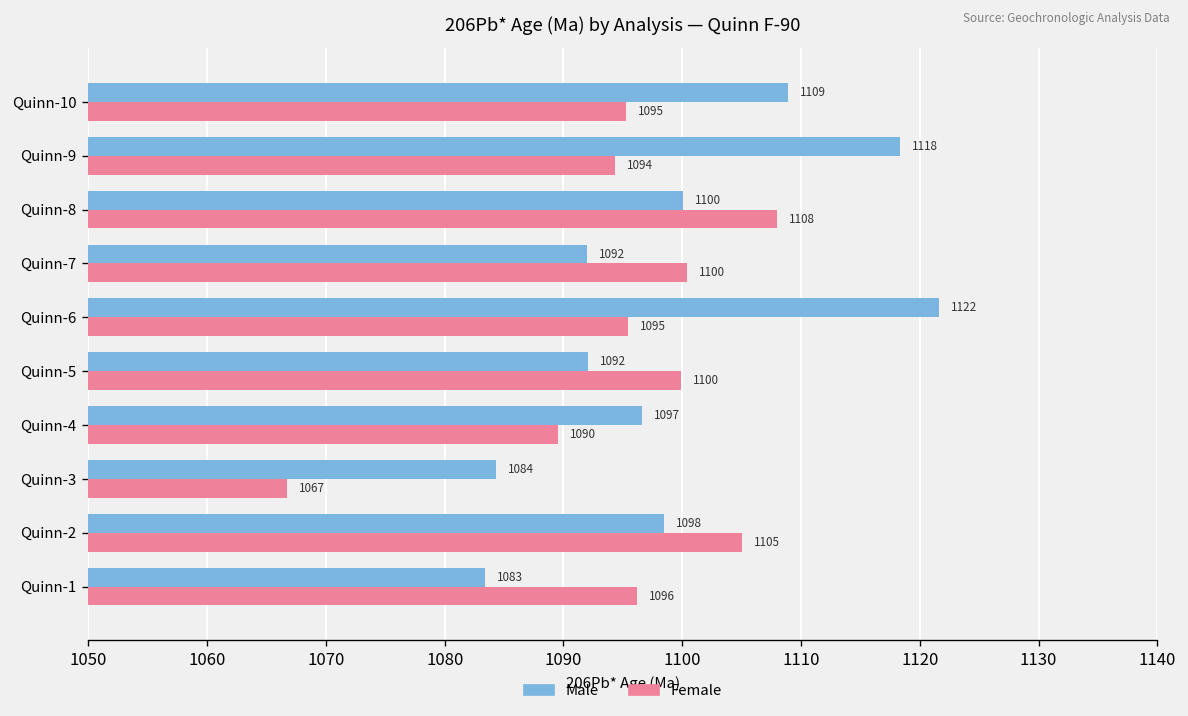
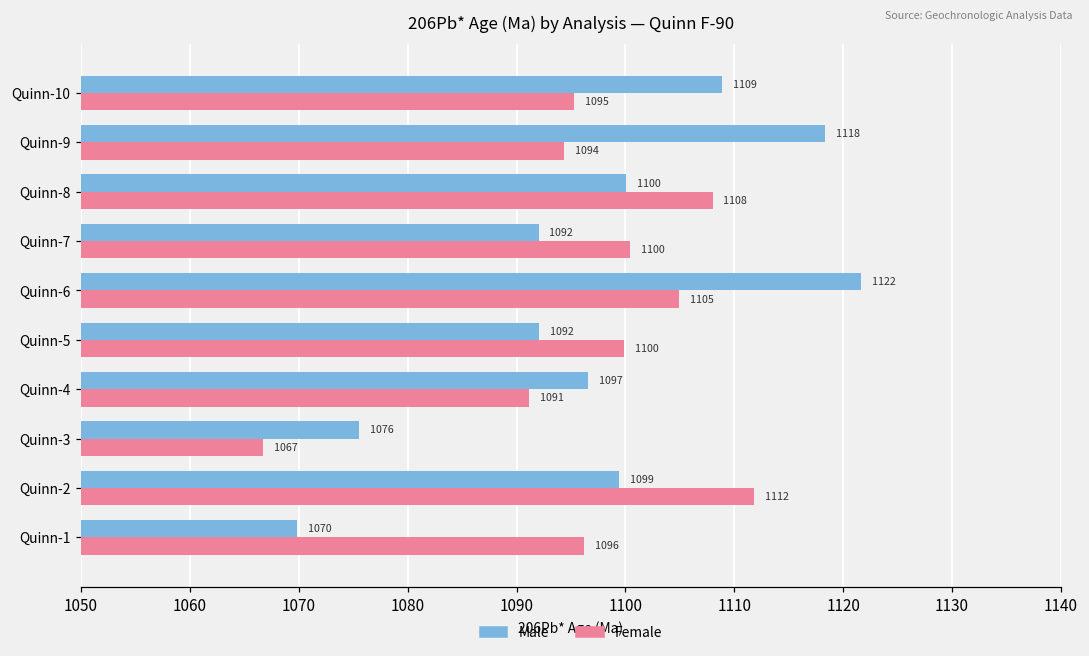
  {
    "Male": {
      "Quinn-10": 1109,
      "Quinn-9": 1118,
      "Quinn-8": 1100,
      "Quinn-7": 1092,
      "Quinn-6": 1122,
      "Quinn-5": 1092,
      "Quinn-4": 1097,
-     "Quinn-3": 1084,
-     "Quinn-2": 1098,
-     "Quinn-1": 1083
+     "Quinn-3": 1076,
+     "Quinn-2": 1099,
+     "Quinn-1": 1070
    },
    "Female": {
      "Quinn-10": 1095,
      "Quinn-9": 1094,
      "Quinn-8": 1108,
      "Quinn-7": 1100,
-     "Quinn-6": 1095,
+     "Quinn-6": 1105,
      "Quinn-5": 1100,
-     "Quinn-4": 1090,
+     "Quinn-4": 1091,
      "Quinn-3": 1067,
-     "Quinn-2": 1105,
+     "Quinn-2": 1112,
      "Quinn-1": 1096
    }
  }
